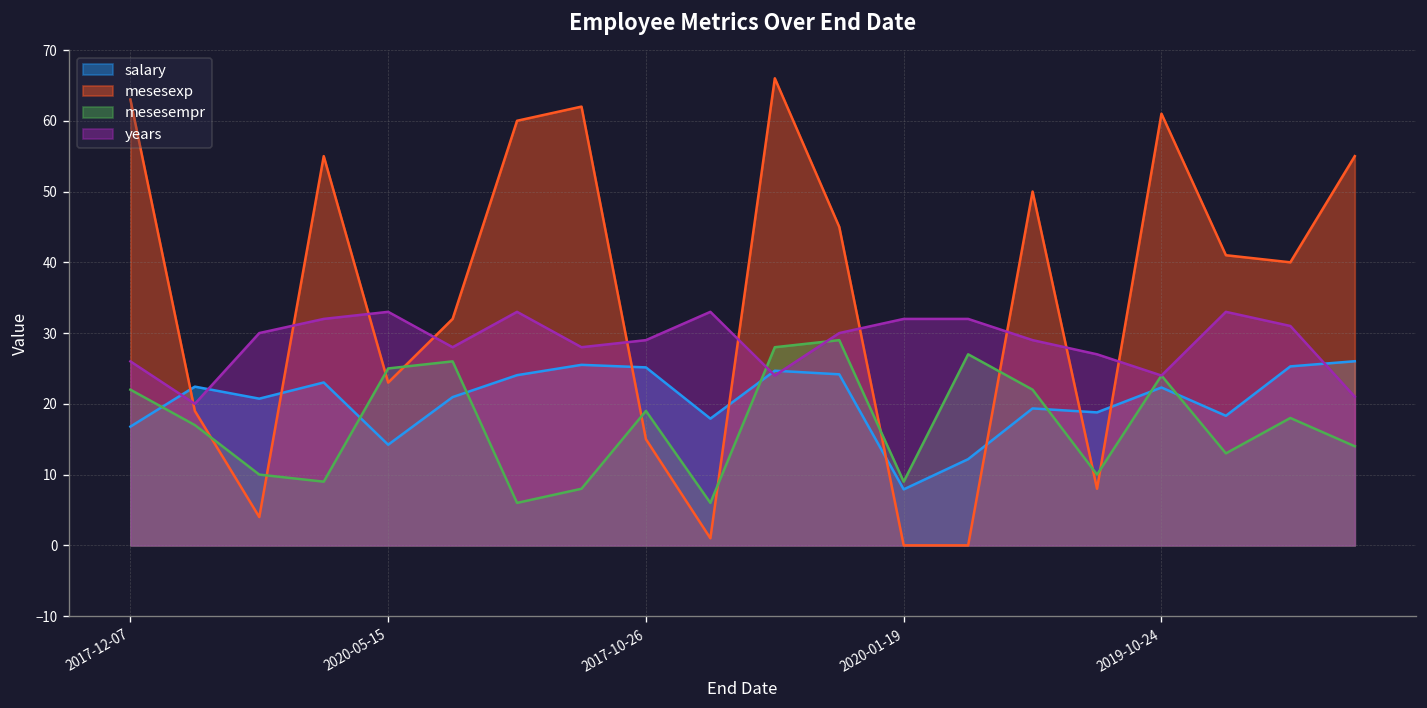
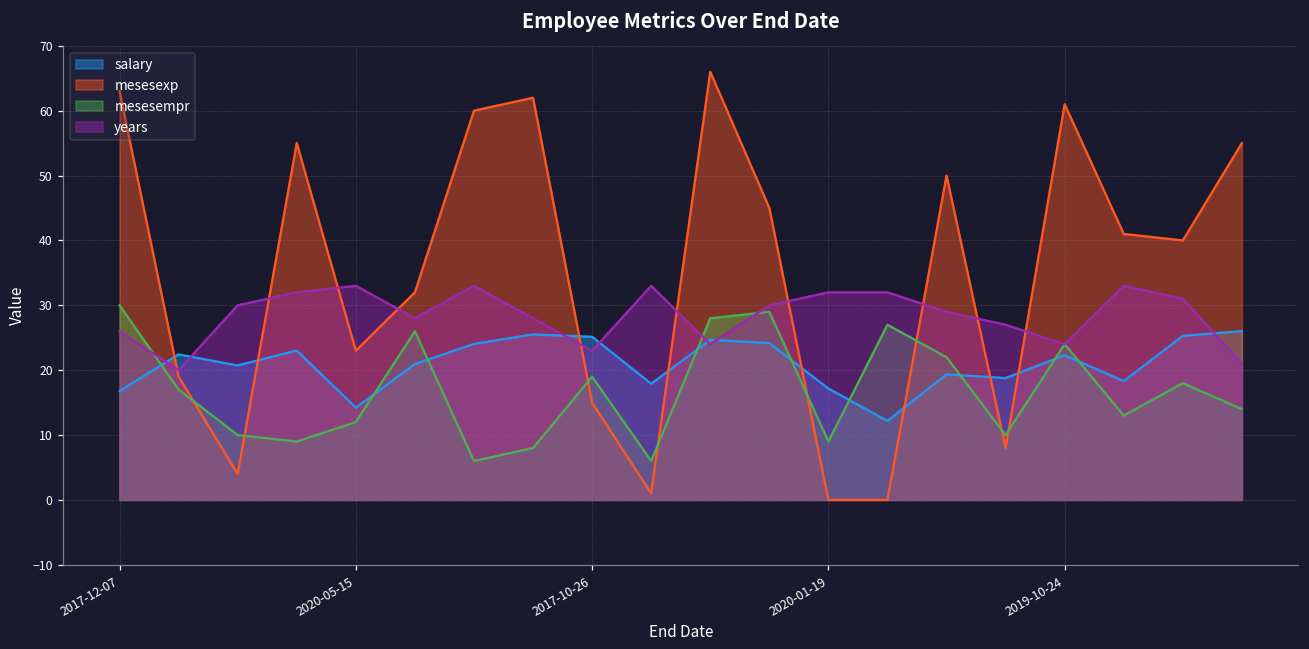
  {
    "salary": {
      "2017-12-07": 17,
      "2020-05-15": 14,
      "2017-10-26": 25,
-     "2020-01-19": 8,
+     "2020-01-19": 17,
      "2019-10-24": 22
    },
    "mesesexp": {
      "2020-05-15": 23,
      "2017-10-26": 15,
      "2020-01-19": 0,
      "2019-10-24": 61
    },
    "mesesempr": {
-     "2017-12-07": 22,
-     "2020-05-15": 25,
+     "2017-12-07": 30,
+     "2020-05-15": 12,
      "2017-10-26": 19,
      "2020-01-19": 9
    },
    "years": {
      "2017-12-07": 26,
      "2020-05-15": 33,
-     "2017-10-26": 29,
+     "2017-10-26": 23,
      "2020-01-19": 32
    }
  }
